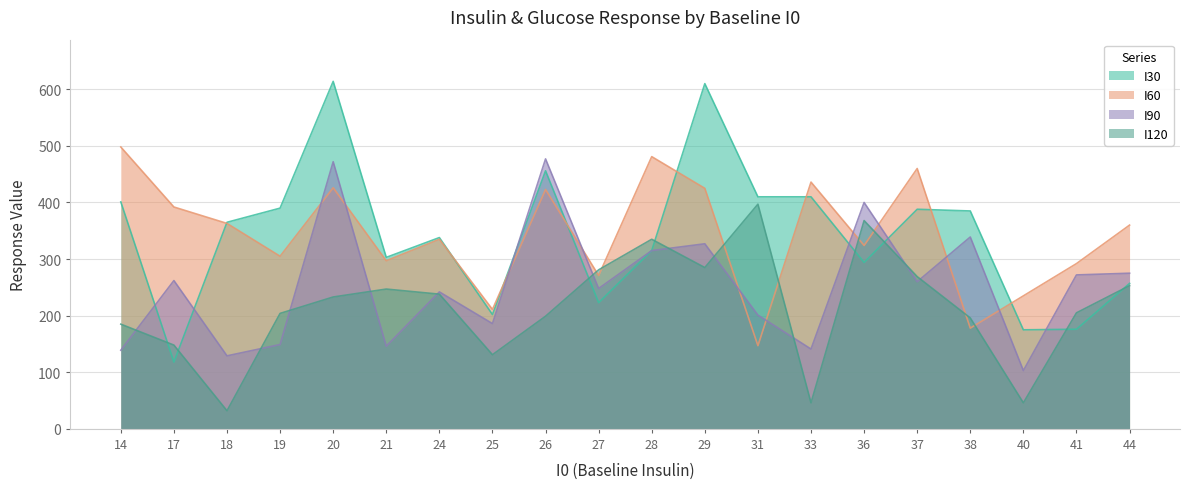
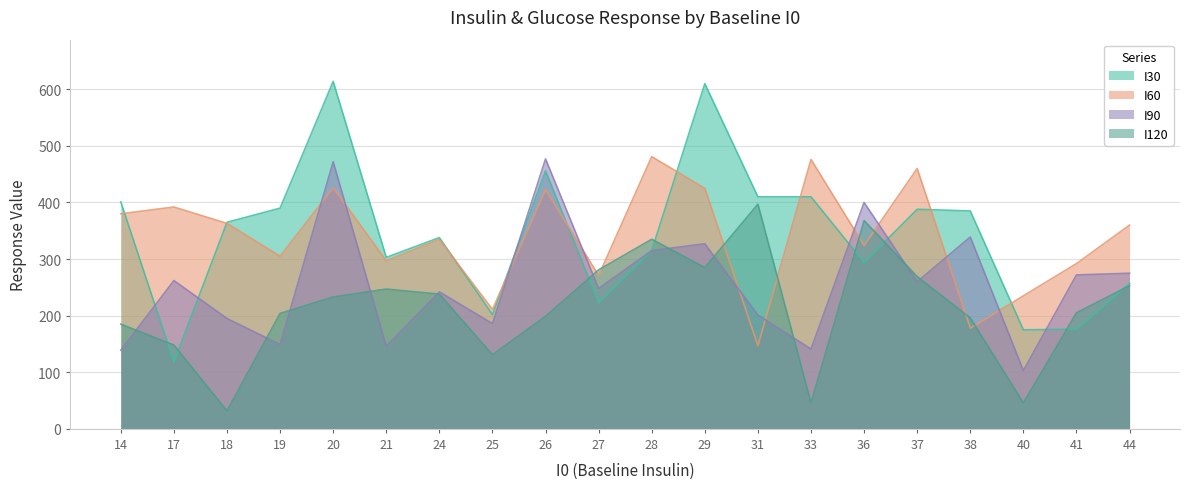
  {
    "I60": {
-     "14": 500,
+     "14": 380,
      "17": 390,
      "19": 310,
      "20": 430,
      "21": 300,
      "25": 210,
      "26": 420,
      "27": 270,
      "28": 480,
      "29": 430,
      "31": 150,
-     "33": 440,
+     "33": 480,
      "36": 320,
      "37": 460,
      "38": 180,
      "40": 240,
      "41": 290,
      "44": 360
    },
    "I90": {
      "14": 140,
      "17": 260,
-     "18": 130,
+     "18": 200,
      "19": 150,
      "20": 470,
      "21": 150,
      "25": 190,
      "26": 480,
      "27": 250,
      "29": 330,
      "31": 200,
      "33": 140,
      "36": 400,
      "37": 260,
      "38": 340,
      "40": 100,
      "41": 270,
      "44": 280
    }
  }
